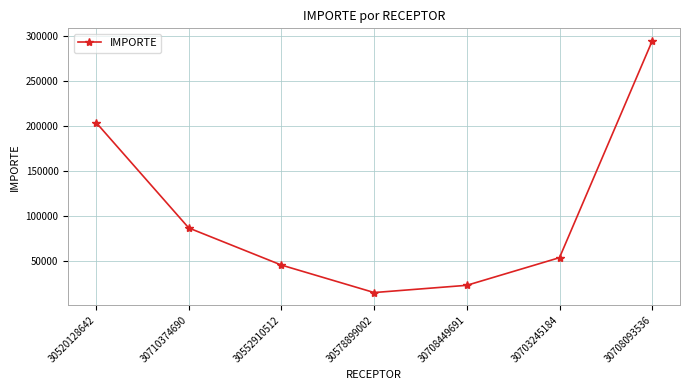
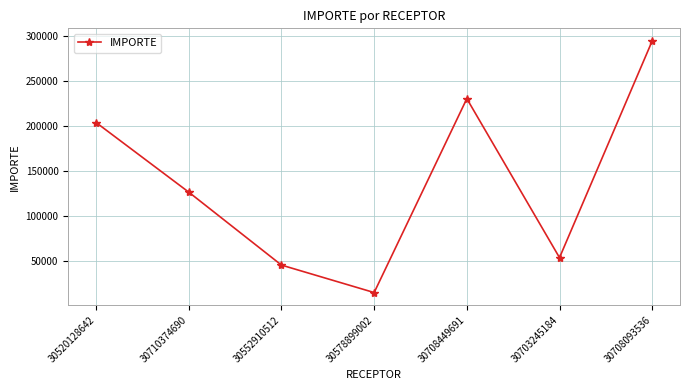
  {
    "30520128642": 200000,
-   "30710374690": 90000,
+   "30710374690": 130000,
    "30552910512": 50000,
    "30578899002": 20000,
-   "30708449691": 20000,
+   "30708449691": 230000,
    "30703245184": 50000,
    "30708093536": 300000
  }
